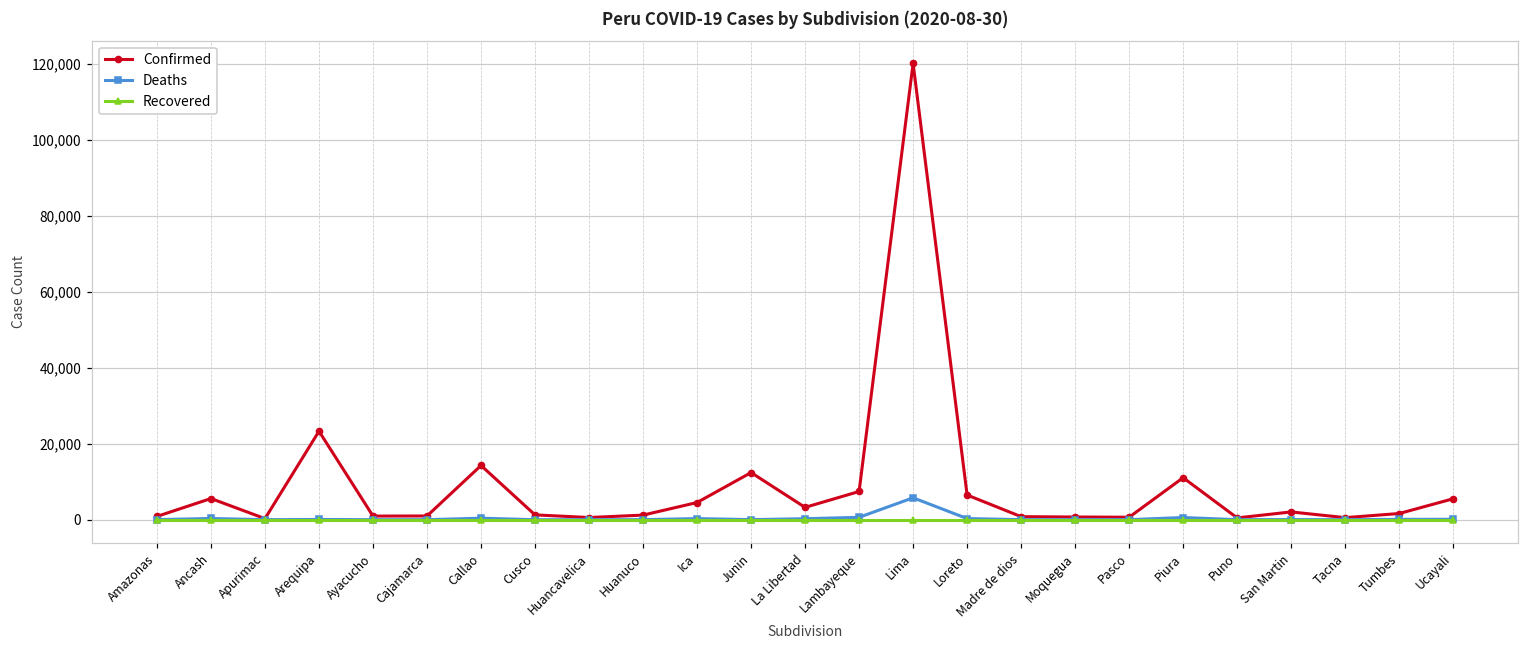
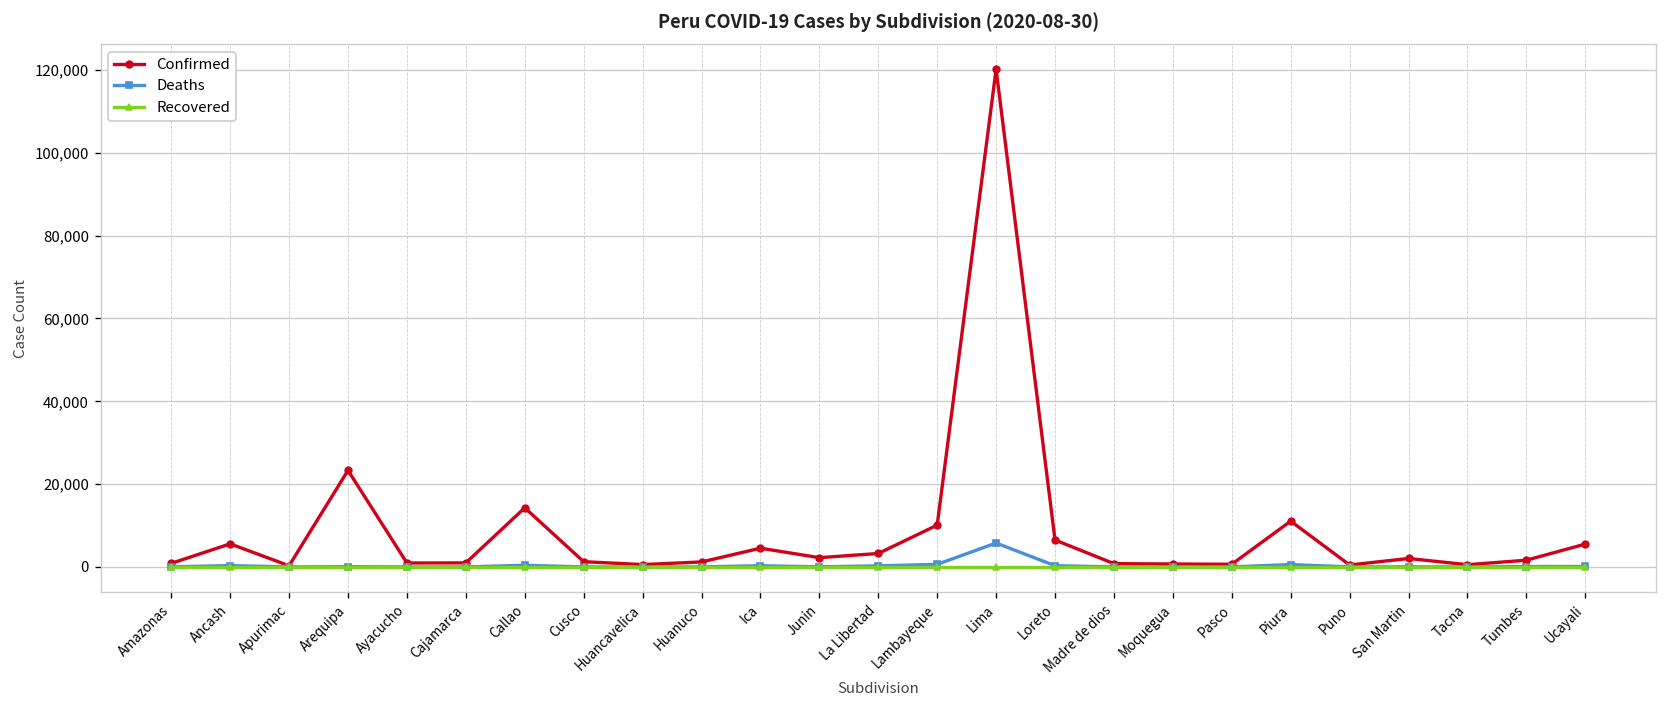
  {
    "Confirmed": {
      "Amazonas": "1,000",
      "Ancash": "6,000",
      "Arequipa": "23,000",
      "Ayacucho": "1,000",
      "Cajamarca": "1,000",
      "Callao": "14,000",
      "Cusco": "1,000",
      "Huanuco": "1,000",
      "Ica": "5,000",
-     "Junin": "12,000",
+     "Junin": "2,000",
      "La Libertad": "3,000",
-     "Lambayeque": "7,000",
+     "Lambayeque": "10,000",
      "Lima": "120,000",
      "Loreto": "7,000",
      "Madre de dios": "1,000",
      "Piura": "11,000",
      "San Martin": "2,000",
      "Tumbes": "2,000",
      "Ucayali": "6,000"
    },
    "Deaths": {
      "Lima": "6,000"
    },
    "Recovered": {
      "Lima": "0"
    }
  }
